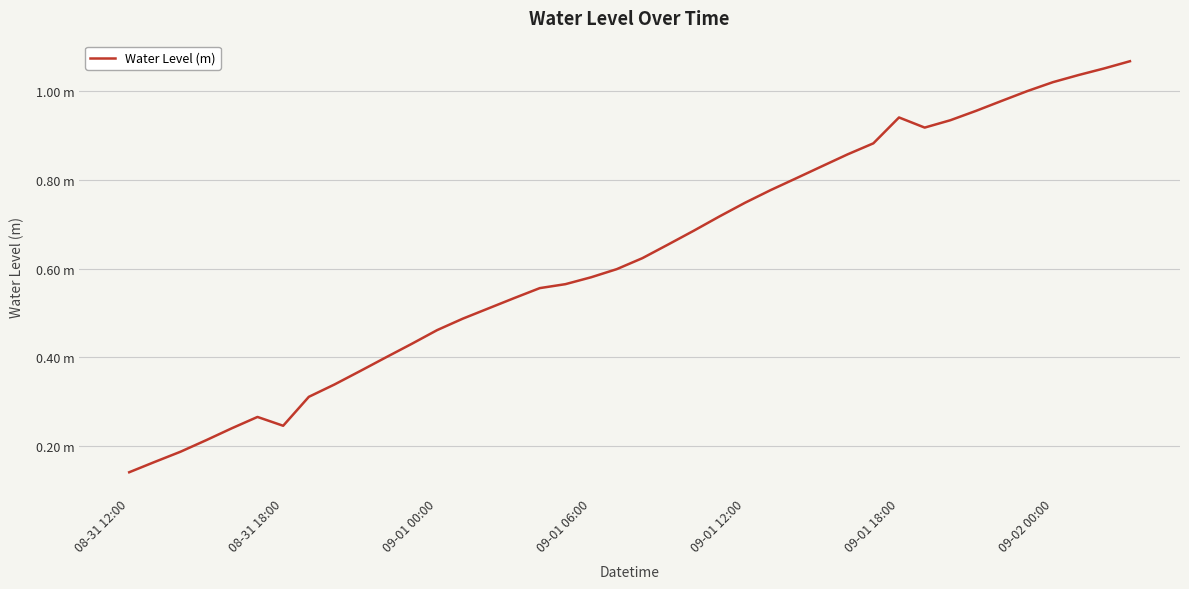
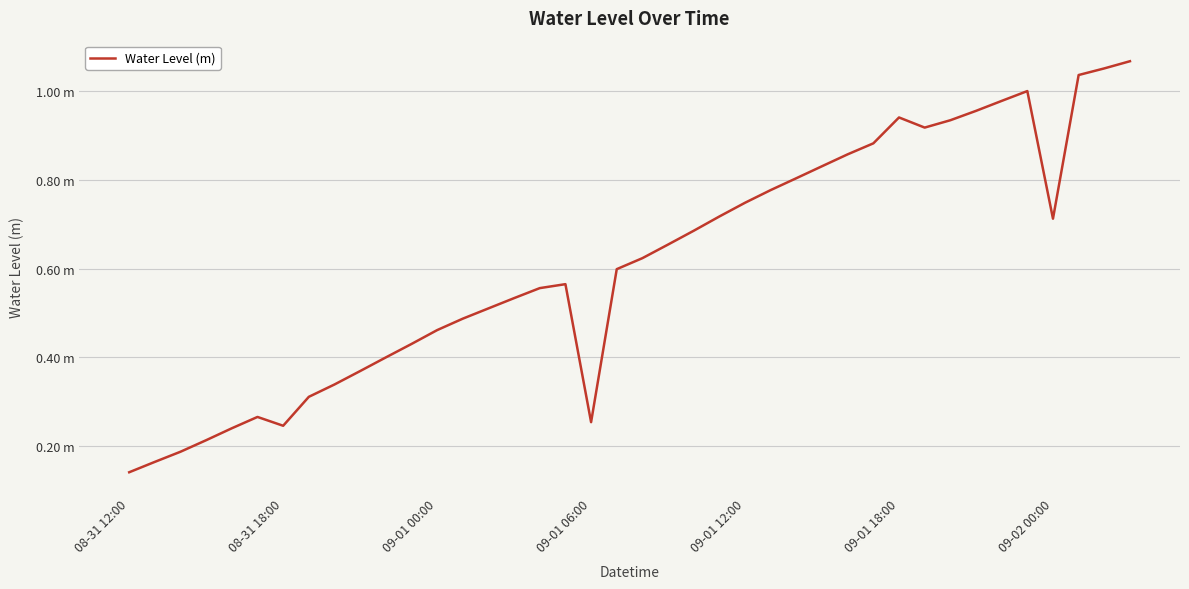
  {
    "08-31 12:00": "0.14 m",
    "08-31 18:00": "0.25 m",
    "09-01 00:00": "0.46 m",
-   "09-01 06:00": "0.58 m",
+   "09-01 06:00": "0.25 m",
    "09-01 12:00": "0.75 m",
    "09-01 18:00": "0.94 m",
-   "09-02 00:00": "1.02 m"
+   "09-02 00:00": "0.71 m"
  }
